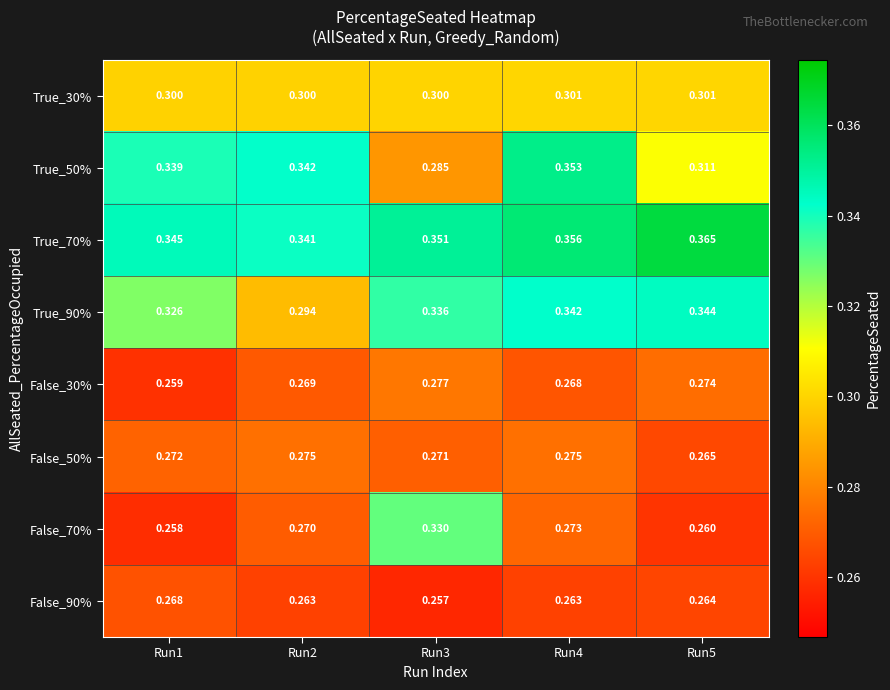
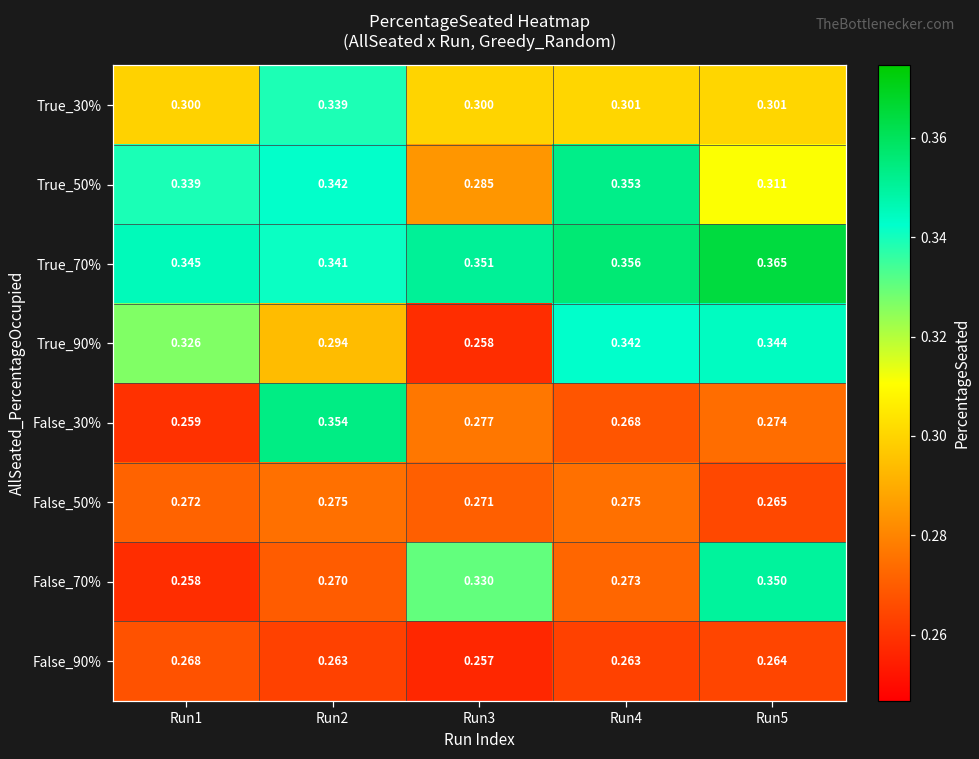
  {
    "True_30%": {
      "Run1": 0.300,
-     "Run2": 0.300,
+     "Run2": 0.339,
      "Run3": 0.300,
      "Run4": 0.301,
      "Run5": 0.301
    },
    "True_50%": {
      "Run1": 0.339,
      "Run2": 0.342,
      "Run3": 0.285,
      "Run4": 0.353,
      "Run5": 0.311
    },
    "True_70%": {
      "Run1": 0.345,
      "Run2": 0.341,
      "Run3": 0.351,
      "Run4": 0.356,
      "Run5": 0.365
    },
    "True_90%": {
      "Run1": 0.326,
      "Run2": 0.294,
-     "Run3": 0.336,
+     "Run3": 0.258,
      "Run4": 0.342,
      "Run5": 0.344
    },
    "False_30%": {
      "Run1": 0.259,
-     "Run2": 0.269,
+     "Run2": 0.354,
      "Run3": 0.277,
      "Run4": 0.268,
      "Run5": 0.274
    },
    "False_50%": {
      "Run1": 0.272,
      "Run2": 0.275,
      "Run3": 0.271,
      "Run4": 0.275,
      "Run5": 0.265
    },
    "False_70%": {
      "Run1": 0.258,
      "Run2": 0.270,
      "Run3": 0.330,
      "Run4": 0.273,
-     "Run5": 0.260
+     "Run5": 0.350
    },
    "False_90%": {
      "Run1": 0.268,
      "Run2": 0.263,
      "Run3": 0.257,
      "Run4": 0.263,
      "Run5": 0.264
    }
  }
